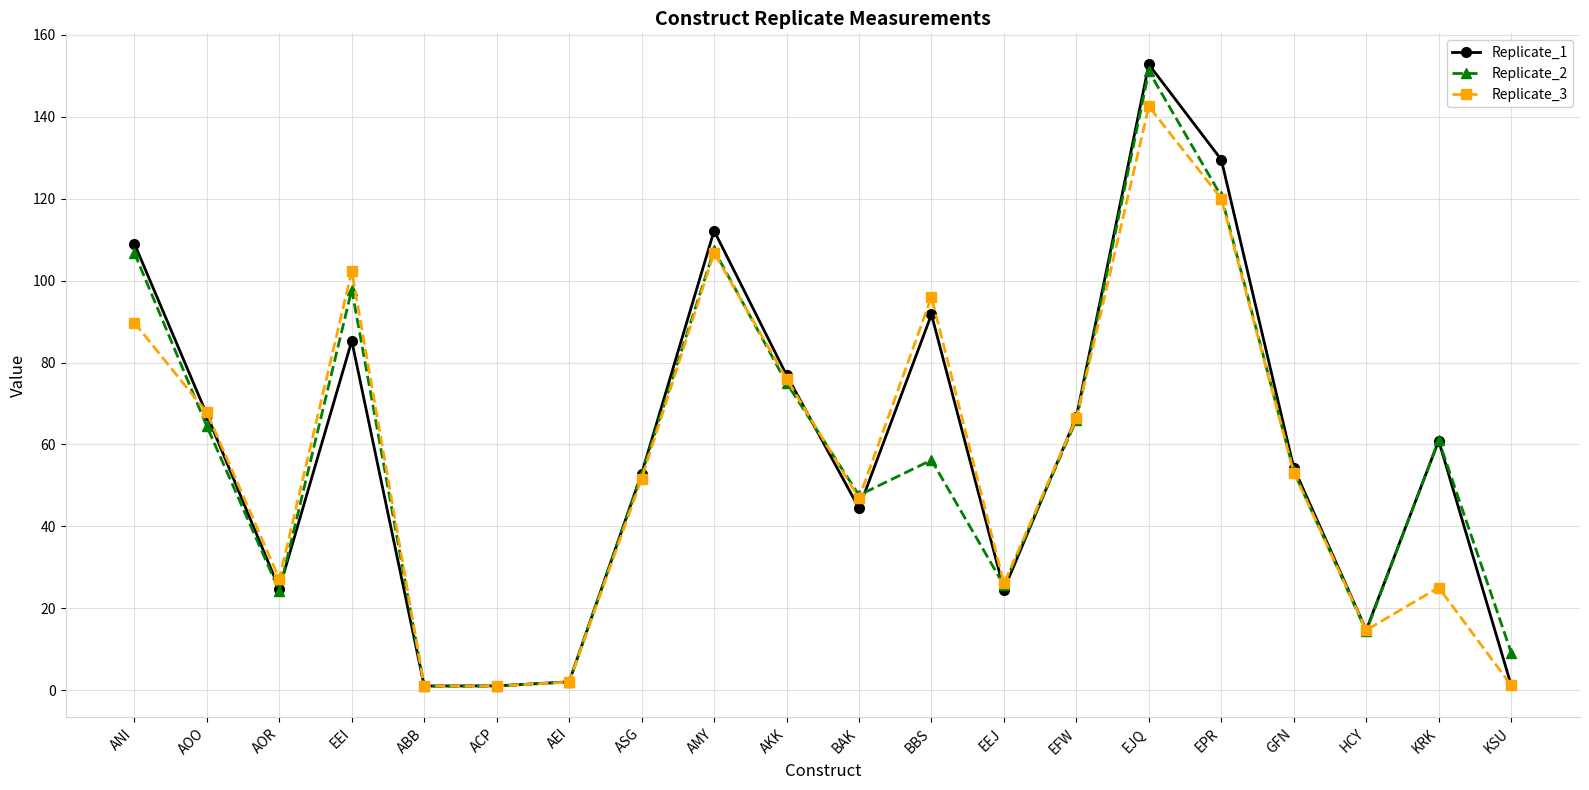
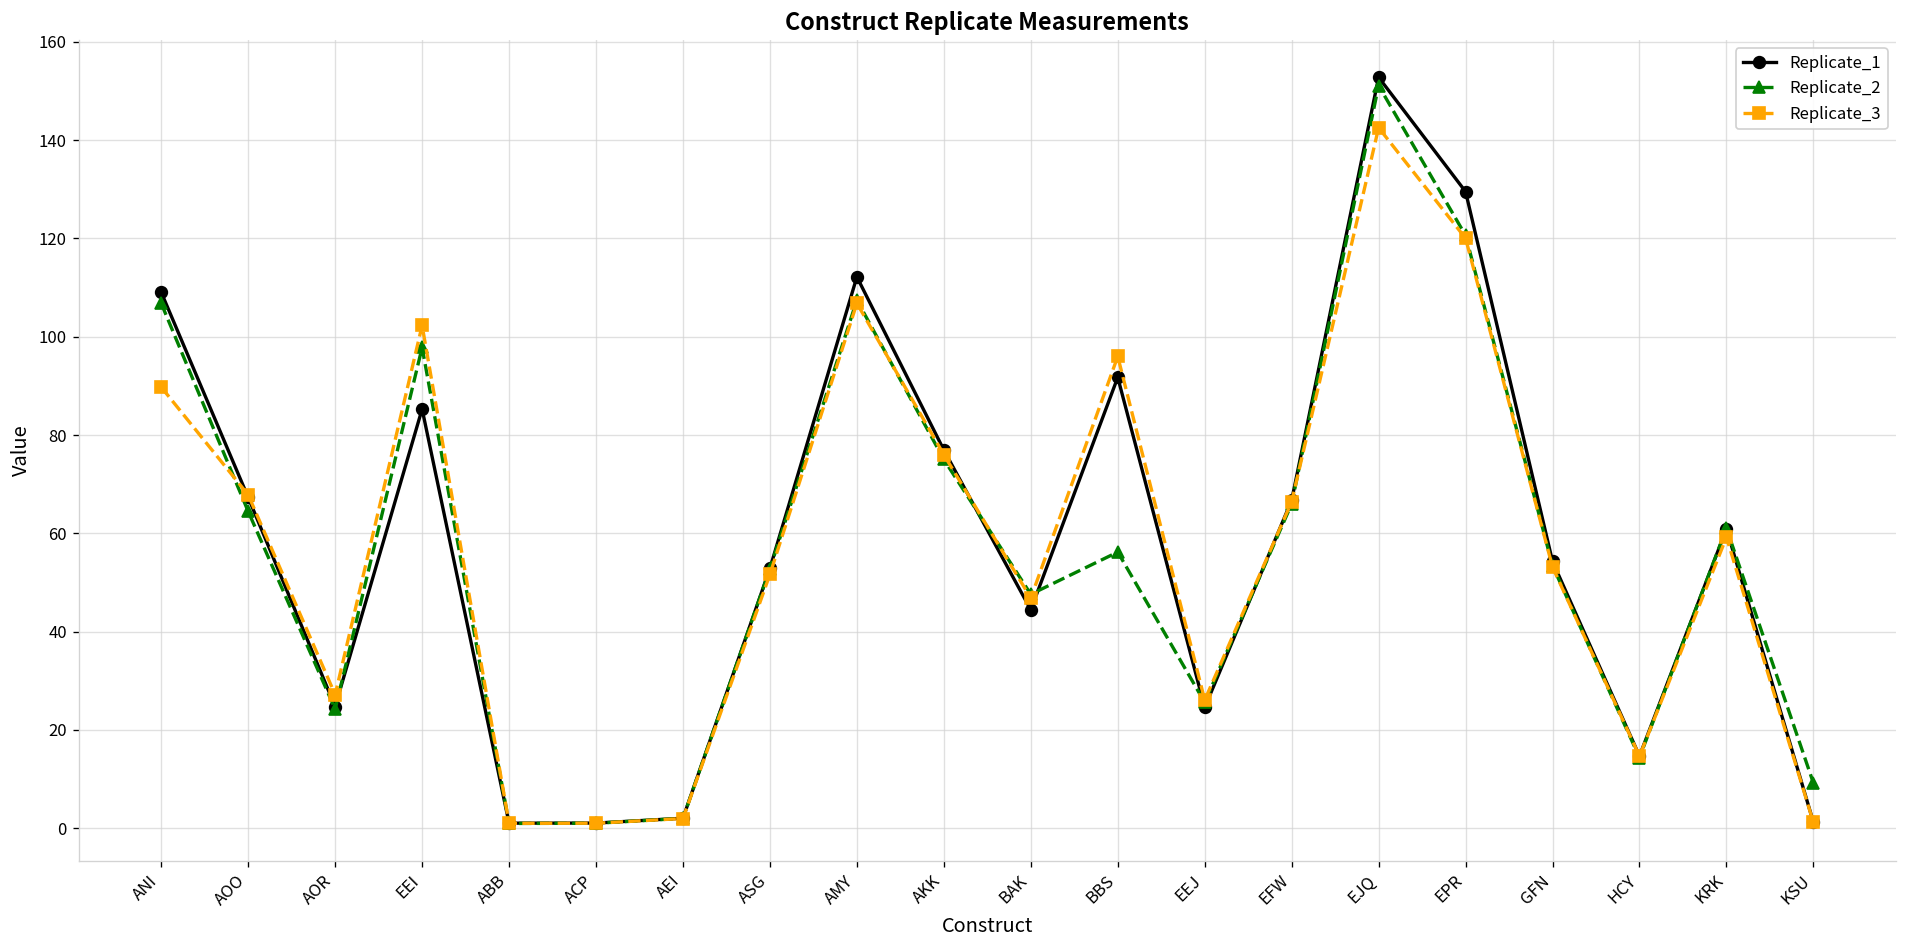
  {
    "Replicate_1": {
      "ANI": 109,
      "EEI": 85,
      "AMY": 112,
      "AKK": 77,
      "BAK": 44,
      "BBS": 92,
      "EEJ": 25,
      "EJQ": 153,
      "EPR": 130,
      "GFN": 54
    },
    "Replicate_2": {
      "ANI": 107,
      "AOO": 64,
      "EEI": 98,
      "AMY": 107,
      "AKK": 75,
      "BAK": 48,
      "BBS": 56,
      "EJQ": 151,
      "KSU": 9
    },
    "Replicate_3": {
      "ANI": 90,
      "AOR": 27,
      "EEI": 102,
      "ASG": 52,
      "AMY": 107,
      "AKK": 76,
      "BAK": 47,
      "BBS": 96,
      "EJQ": 143,
-     "KRK": 25
+     "KRK": 59
    }
  }
